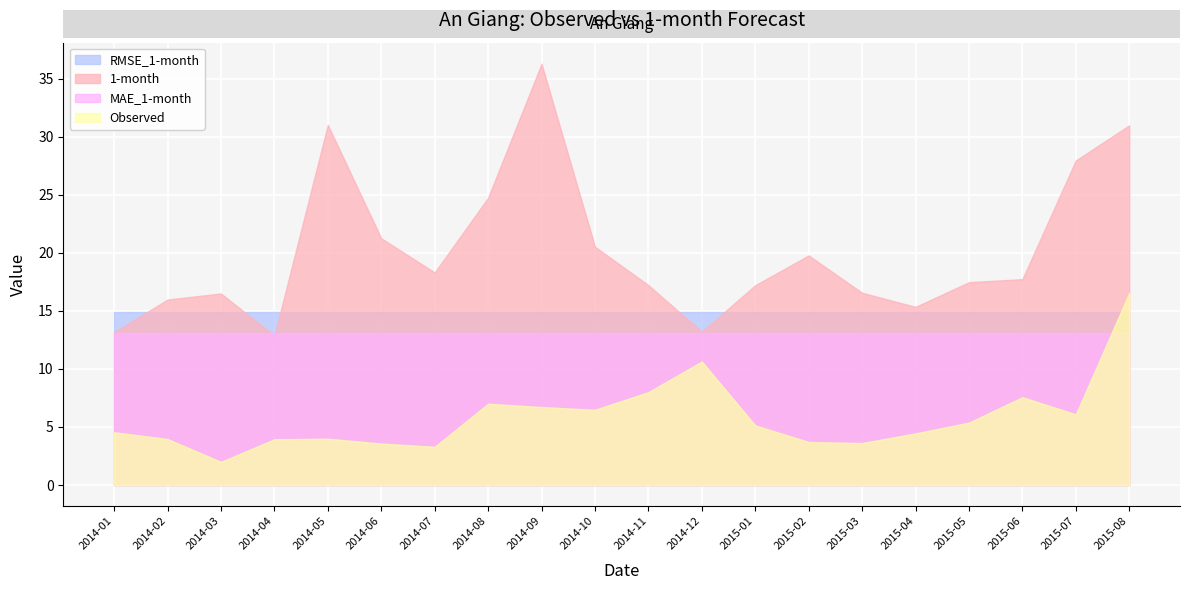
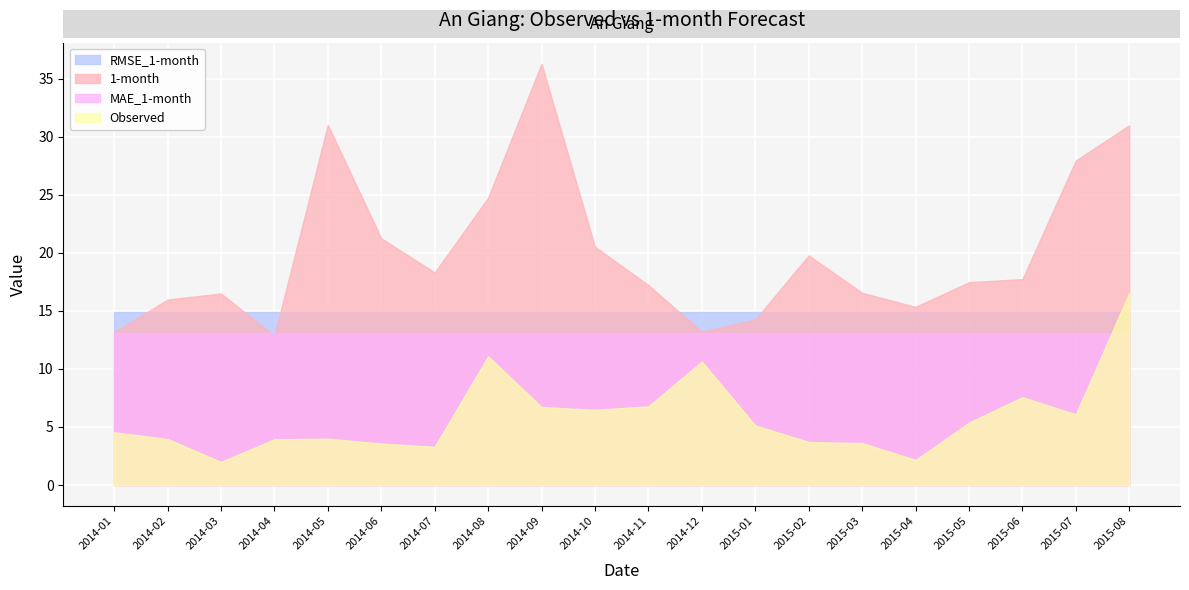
  {
    "RMSE_1-month": {
      "2014-01": 14.9,
      "2014-02": 14.9,
      "2014-03": 14.9,
      "2014-04": 14.9,
      "2014-05": 14.9,
      "2014-06": 14.9,
      "2014-07": 14.9,
      "2014-08": 14.9,
      "2014-09": 14.9,
      "2014-10": 14.9,
      "2014-11": 14.9,
      "2014-12": 14.9,
      "2015-01": 14.9,
      "2015-02": 14.9,
      "2015-03": 14.9,
      "2015-04": 14.9,
      "2015-05": 14.9,
      "2015-06": 14.9,
      "2015-07": 14.9,
      "2015-08": 14.9
    },
    "1-month": {
      "2014-02": 16.0,
      "2014-03": 16.5,
      "2014-05": 31.0,
      "2014-06": 21.3,
      "2014-07": 18.3,
      "2014-08": 24.7,
      "2014-09": 36.3,
      "2014-10": 20.5,
      "2014-11": 17.2,
-     "2015-01": 17.2,
+     "2015-01": 14.3,
      "2015-02": 19.8,
      "2015-03": 16.6,
      "2015-04": 15.3,
      "2015-05": 17.5,
      "2015-06": 17.7,
      "2015-07": 28.0,
      "2015-08": 31.0
    },
    "MAE_1-month": {
      "2014-02": 13.1,
      "2014-03": 13.1,
      "2014-05": 13.1,
      "2014-06": 13.1,
      "2014-07": 13.1,
      "2014-08": 13.1,
      "2014-09": 13.1,
      "2014-10": 13.1,
      "2014-11": 13.1,
      "2015-01": 13.1,
      "2015-02": 13.1,
      "2015-03": 13.1,
      "2015-04": 13.1,
      "2015-05": 13.1,
      "2015-06": 13.1,
      "2015-07": 13.1,
      "2015-08": 13.1
    },
    "Observed": {
      "2014-01": 4.5,
      "2014-02": 4.0,
      "2014-03": 2.0,
      "2014-04": 3.9,
      "2014-05": 4.0,
      "2014-06": 3.6,
      "2014-07": 3.3,
-     "2014-08": 7.0,
+     "2014-08": 11.1,
      "2014-09": 6.7,
      "2014-10": 6.5,
-     "2014-11": 8.0,
+     "2014-11": 6.8,
      "2014-12": 10.6,
      "2015-01": 5.1,
      "2015-02": 3.7,
      "2015-03": 3.6,
-     "2015-04": 4.4,
+     "2015-04": 2.2,
      "2015-05": 5.4,
      "2015-06": 7.6,
      "2015-07": 6.1,
      "2015-08": 16.5
    }
  }
